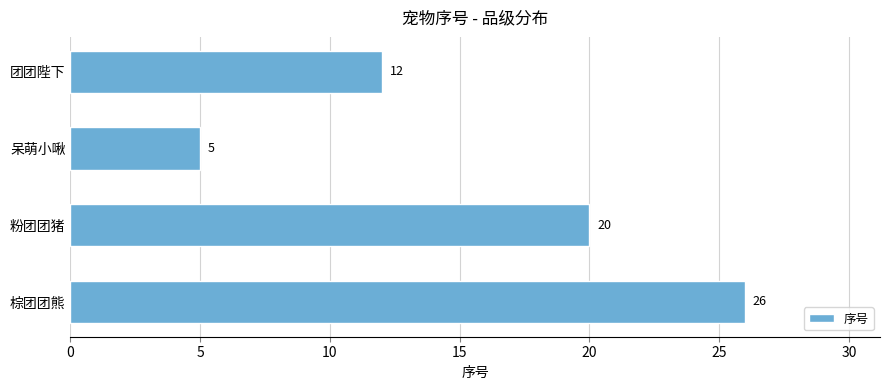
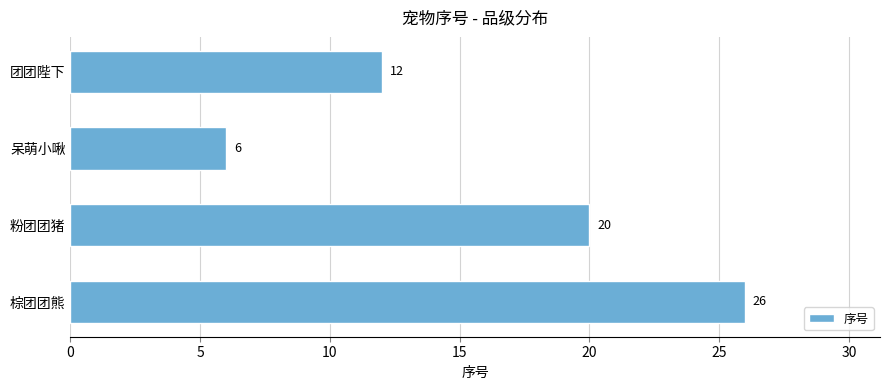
  {
    "团团陛下": 12,
-   "呆萌小啾": 5,
+   "呆萌小啾": 6,
    "粉团团猪": 20,
    "棕团团熊": 26
  }
